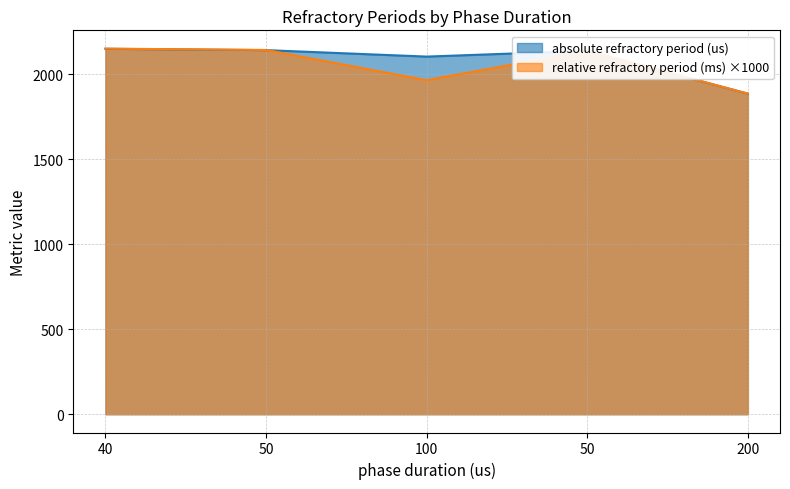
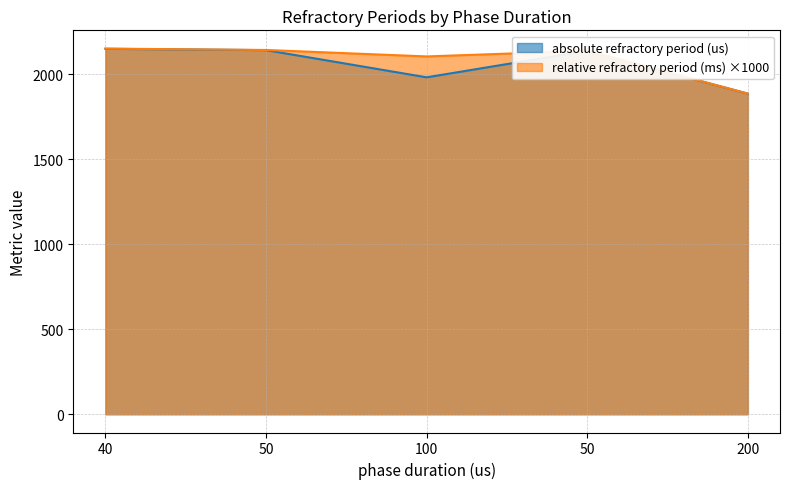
  {
    "absolute refractory period (us)": {
-     "100": 2110
+     "100": 1980
    },
    "relative refractory period (ms) ×1000": {
-     "100": 1970
+     "100": 2110
    }
  }
